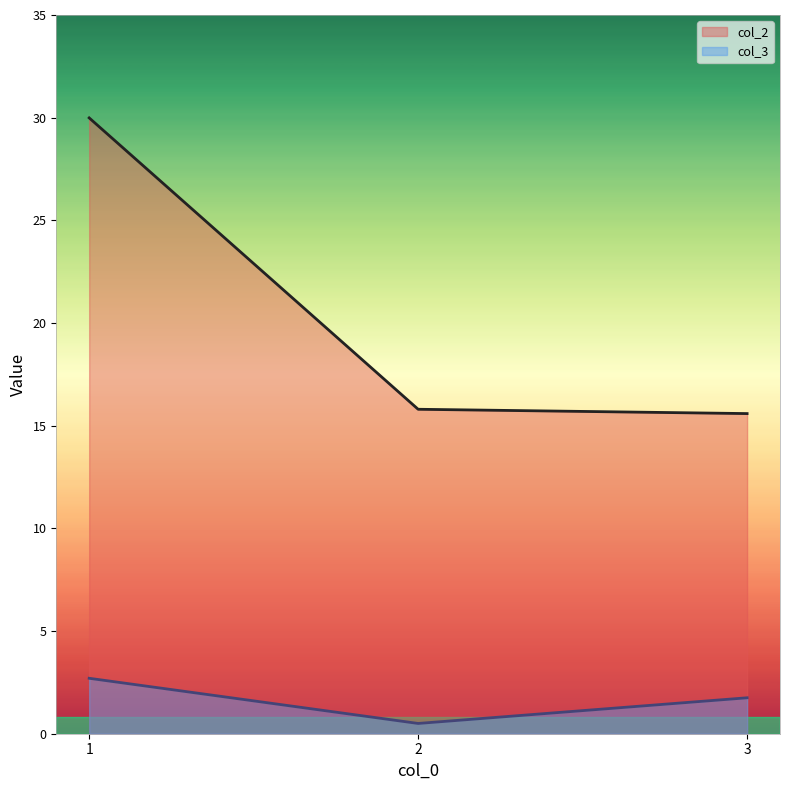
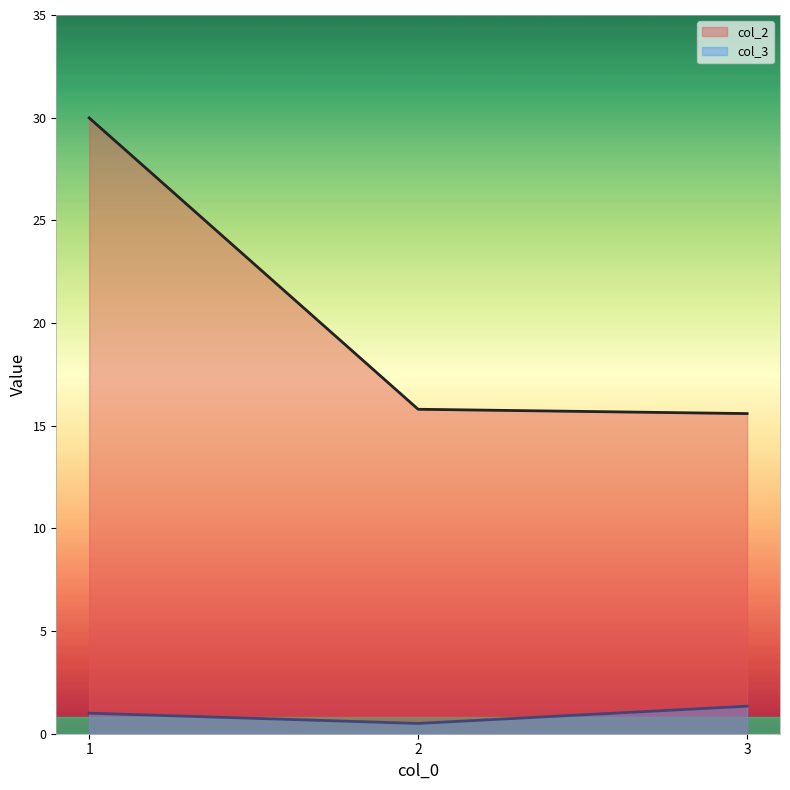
  {
    "col_2": {
      "1": 30.0,
      "2": 15.8,
      "3": 15.6
    },
    "col_3": {
-     "1": 2.7,
-     "3": 1.8
+     "1": 1.0,
+     "3": 1.3
    }
  }
